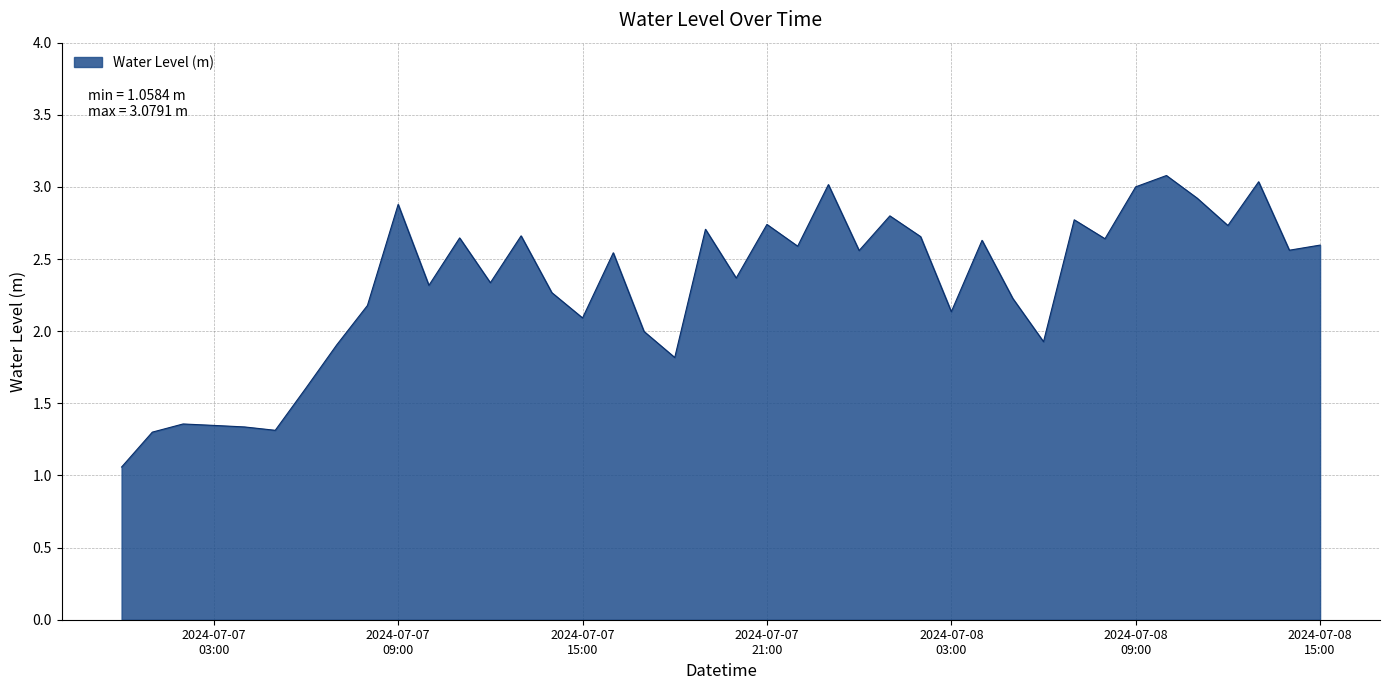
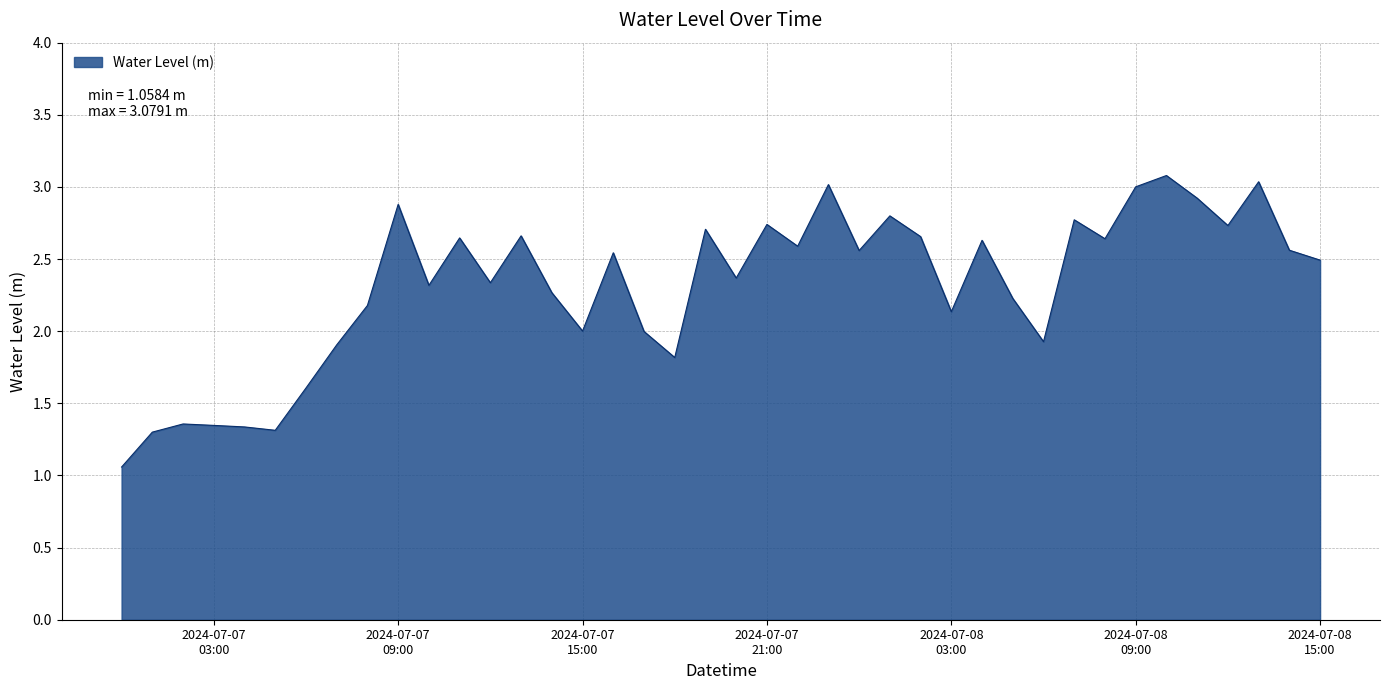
  {
    "2024-07-07 03:00": 1.35,
    "2024-07-07 09:00": 2.88,
-   "2024-07-07 15:00": 2.09,
+   "2024-07-07 15:00": 2.00,
    "2024-07-07 21:00": 2.74,
    "2024-07-08 03:00": 2.14,
    "2024-07-08 09:00": 3.00,
-   "2024-07-08 15:00": 2.60
+   "2024-07-08 15:00": 2.49
  }
